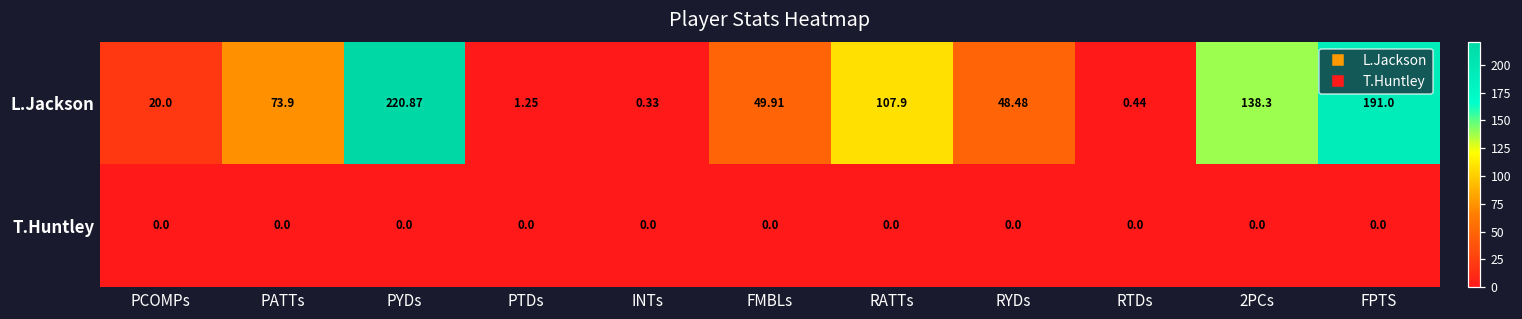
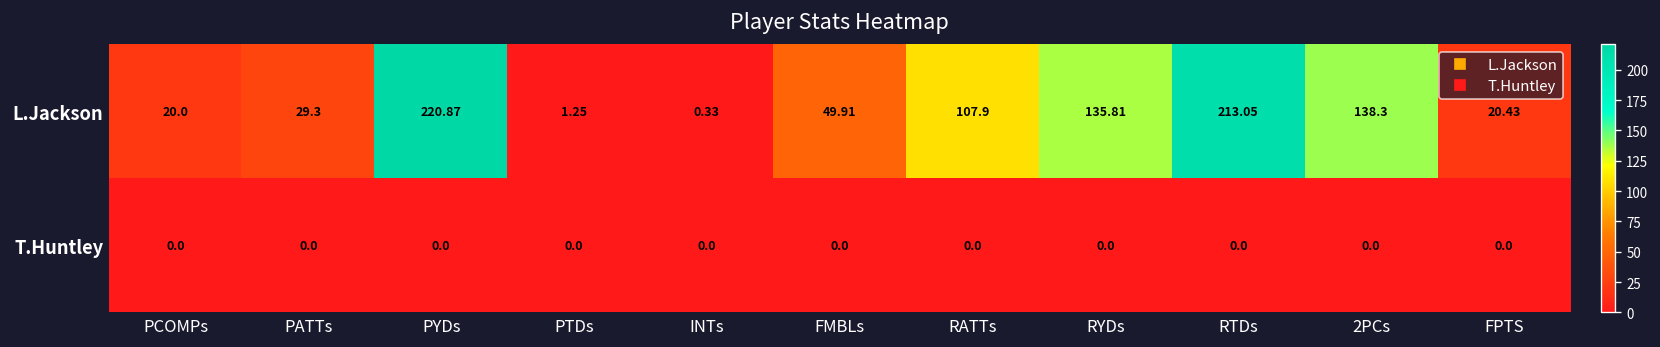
  {
    "L.Jackson": {
      "PCOMPs": 20.0,
-     "PATTs": 73.9,
+     "PATTs": 29.3,
      "PYDs": 220.87,
      "PTDs": 1.25,
      "INTs": 0.33,
      "FMBLs": 49.91,
      "RATTs": 107.9,
-     "RYDs": 48.48,
-     "RTDs": 0.44,
+     "RYDs": 135.81,
+     "RTDs": 213.05,
      "2PCs": 138.3,
-     "FPTS": 191.0
+     "FPTS": 20.43
    },
    "T.Huntley": {
      "PCOMPs": 0.0,
      "PATTs": 0.0,
      "PYDs": 0.0,
      "PTDs": 0.0,
      "INTs": 0.0,
      "FMBLs": 0.0,
      "RATTs": 0.0,
      "RYDs": 0.0,
      "RTDs": 0.0,
      "2PCs": 0.0,
      "FPTS": 0.0
    }
  }
